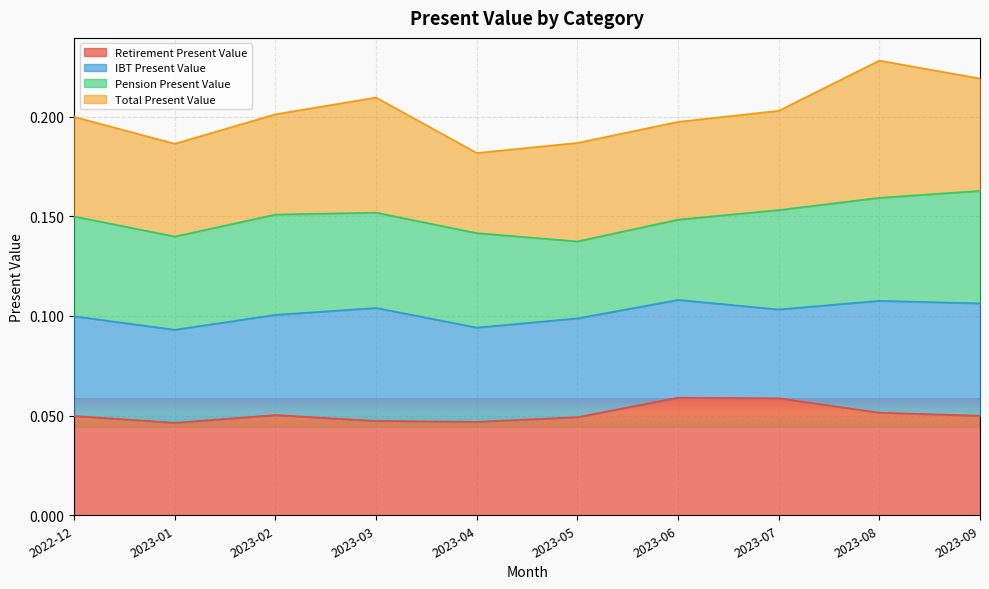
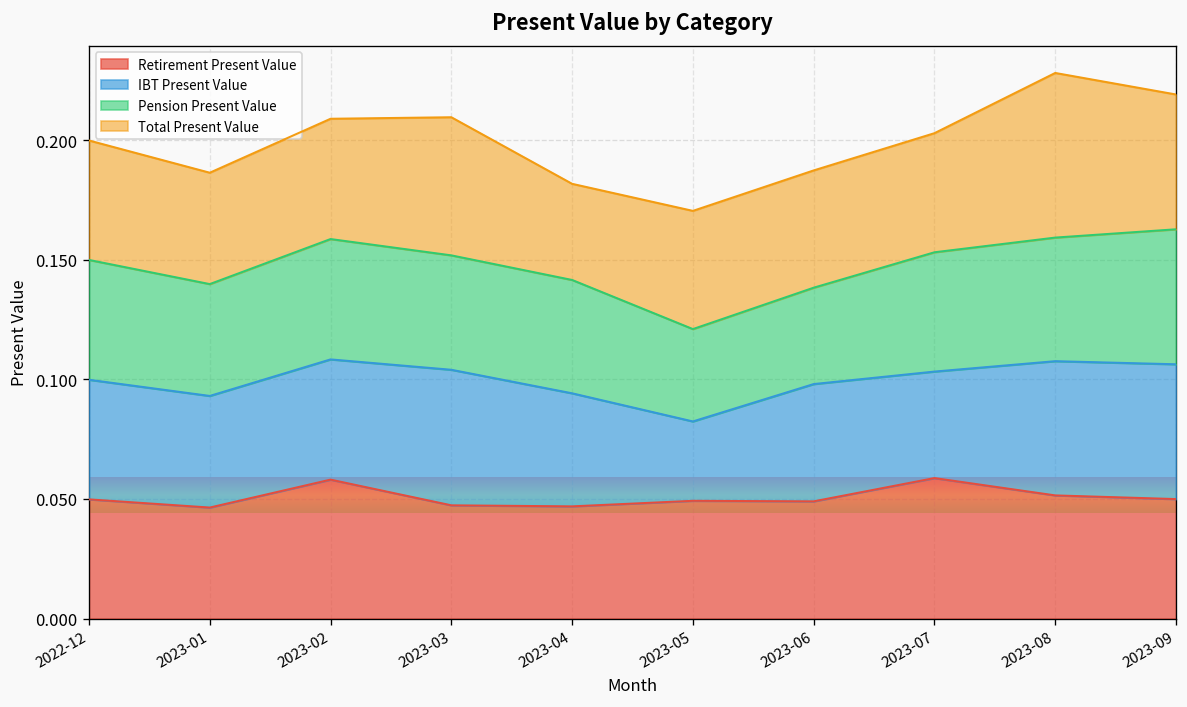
  {
    "Retirement Present Value": {
      "2022-12": 0.050,
      "2023-01": 0.046,
-     "2023-02": 0.050,
+     "2023-02": 0.058,
      "2023-03": 0.047,
      "2023-04": 0.047,
      "2023-05": 0.049,
-     "2023-06": 0.059,
+     "2023-06": 0.049,
      "2023-07": 0.059,
      "2023-08": 0.051,
      "2023-09": 0.050
    },
    "IBT Present Value": {
      "2022-12": 0.050,
      "2023-01": 0.047,
      "2023-02": 0.050,
      "2023-03": 0.057,
      "2023-04": 0.047,
-     "2023-05": 0.050,
+     "2023-05": 0.033,
      "2023-06": 0.049,
      "2023-07": 0.045,
      "2023-08": 0.056,
      "2023-09": 0.056
    },
    "Pension Present Value": {
      "2022-12": 0.050,
      "2023-01": 0.047,
      "2023-02": 0.050,
      "2023-03": 0.048,
      "2023-04": 0.047,
      "2023-05": 0.039,
      "2023-06": 0.040,
      "2023-07": 0.050,
      "2023-08": 0.052,
      "2023-09": 0.056
    },
    "Total Present Value": {
      "2022-12": 0.050,
      "2023-01": 0.047,
      "2023-02": 0.050,
      "2023-03": 0.058,
      "2023-04": 0.040,
      "2023-05": 0.049,
      "2023-06": 0.049,
      "2023-07": 0.050,
      "2023-08": 0.069,
      "2023-09": 0.056
    }
  }
